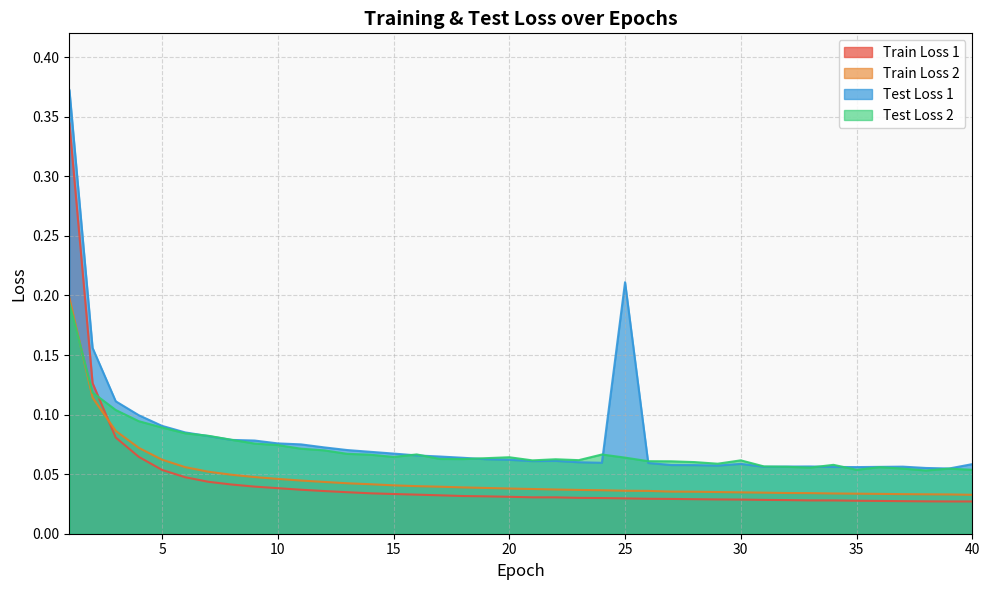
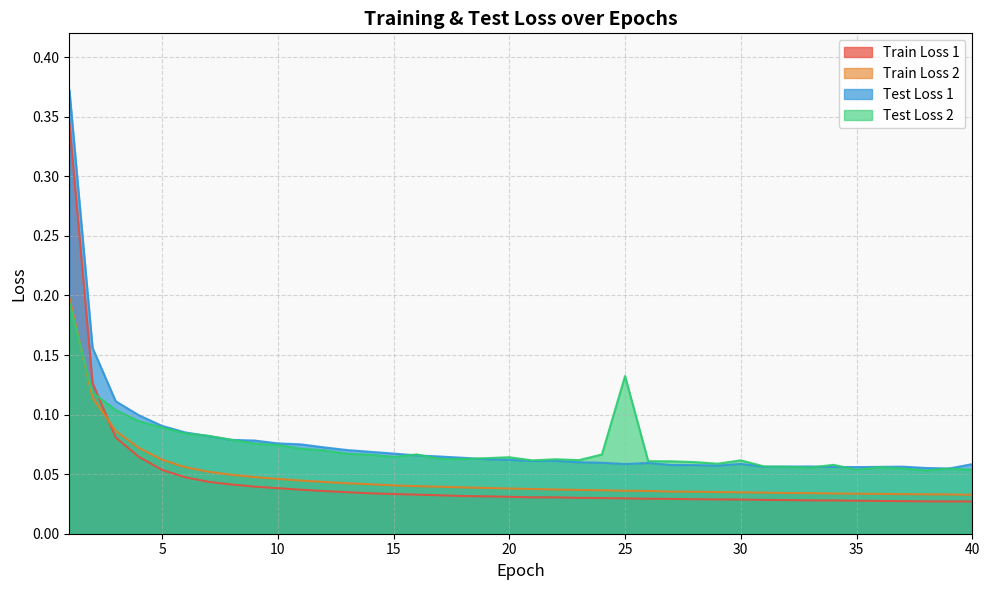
  {
    "Test Loss 1": {
      "15": 0.067,
      "20": 0.062,
-     "25": 0.211,
+     "25": 0.058,
      "30": 0.059,
      "35": 0.056,
      "40": 0.058
    },
    "Test Loss 2": {
      "15": 0.064,
      "20": 0.064,
-     "25": 0.064,
+     "25": 0.132,
      "30": 0.062,
      "35": 0.054,
      "40": 0.054
    }
  }
